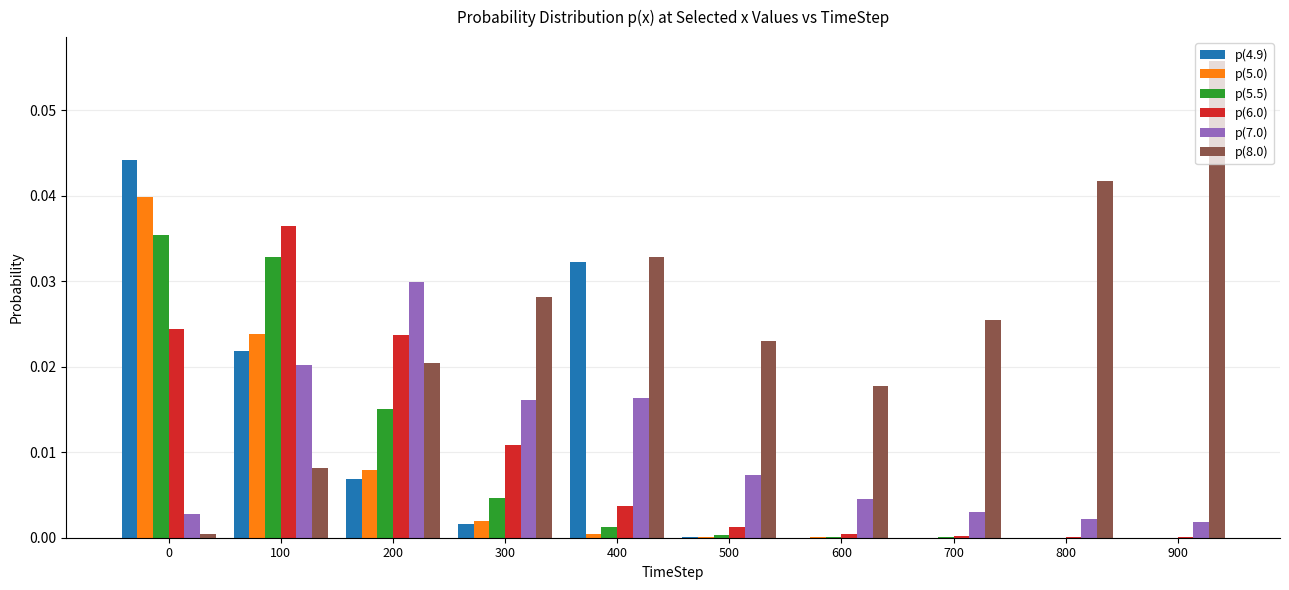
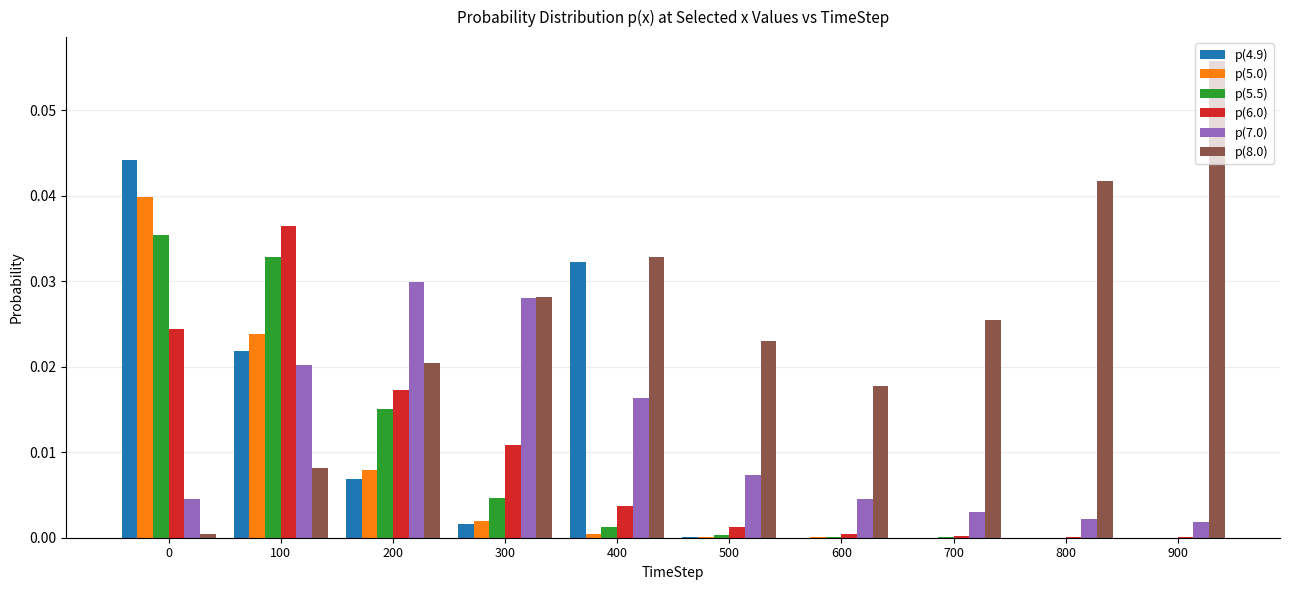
  {
    "p(4.9)": {
      "0": 0.044,
      "100": 0.022,
      "200": 0.007,
      "300": 0.002,
      "400": 0.032
    },
    "p(5.0)": {
      "0": 0.040,
      "100": 0.024,
      "200": 0.008,
      "300": 0.002,
      "400": 0.000
    },
    "p(5.5)": {
      "0": 0.035,
      "100": 0.033,
      "200": 0.015,
      "300": 0.005,
      "400": 0.001,
      "500": 0.000
    },
    "p(6.0)": {
      "0": 0.024,
      "100": 0.036,
-     "200": 0.024,
+     "200": 0.017,
      "300": 0.011,
      "400": 0.004,
      "500": 0.001,
      "600": 0.000
    },
    "p(7.0)": {
-     "0": 0.003,
+     "0": 0.005,
      "100": 0.020,
      "200": 0.030,
-     "300": 0.016,
+     "300": 0.028,
      "400": 0.016,
      "500": 0.007,
      "600": 0.004,
      "700": 0.003,
      "800": 0.002,
      "900": 0.002
    },
    "p(8.0)": {
      "0": 0.000,
      "100": 0.008,
      "200": 0.020,
      "300": 0.028,
      "400": 0.033,
      "500": 0.023,
      "600": 0.018,
      "700": 0.025,
      "800": 0.042
    }
  }
